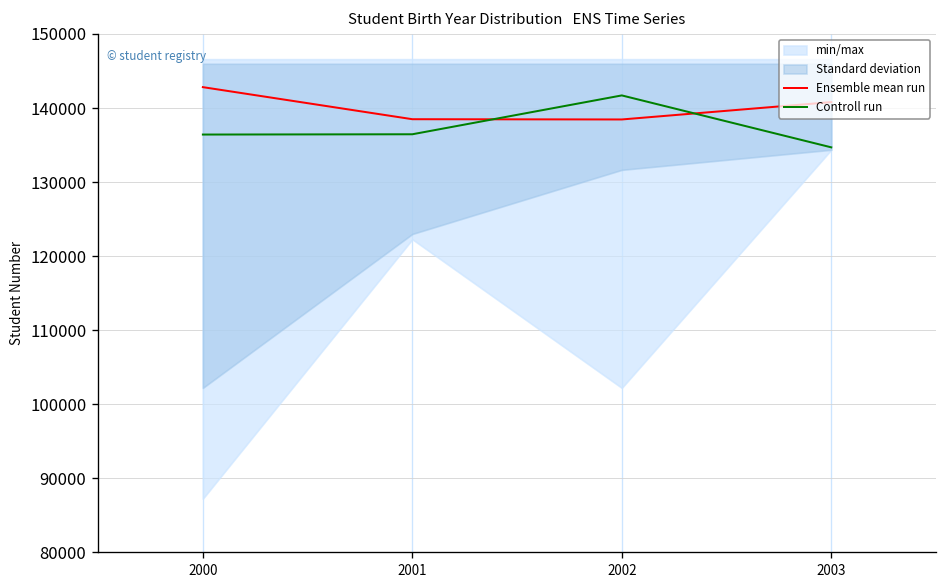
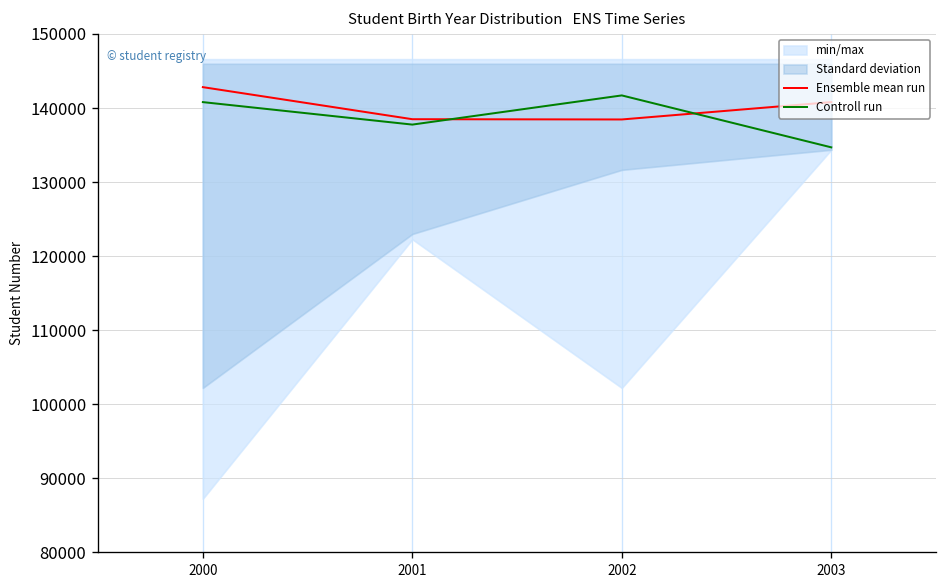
  {
    "Ensemble mean run": {
      "2000": 143000,
      "2001": 138000,
      "2002": 138000
    },
    "Controll run": {
-     "2000": 136000,
-     "2001": 136000,
+     "2000": 141000,
+     "2001": 138000,
      "2002": 142000,
      "2003": 135000
    }
  }
